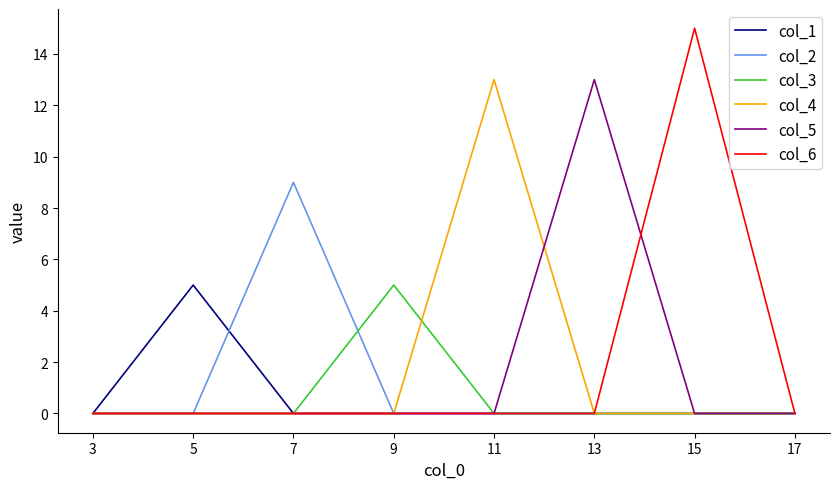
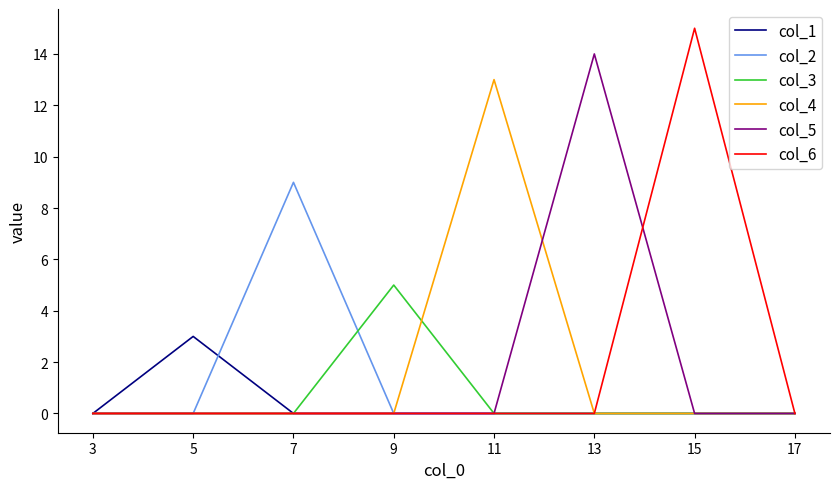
  {
    "col_1": {
-     "5": 5
+     "5": 3
    },
    "col_2": {
      "7": 9
    },
    "col_3": {
      "9": 5
    },
    "col_4": {
      "11": 13
    },
    "col_5": {
-     "13": 13
+     "13": 14
    },
    "col_6": {
      "15": 15
    }
  }
